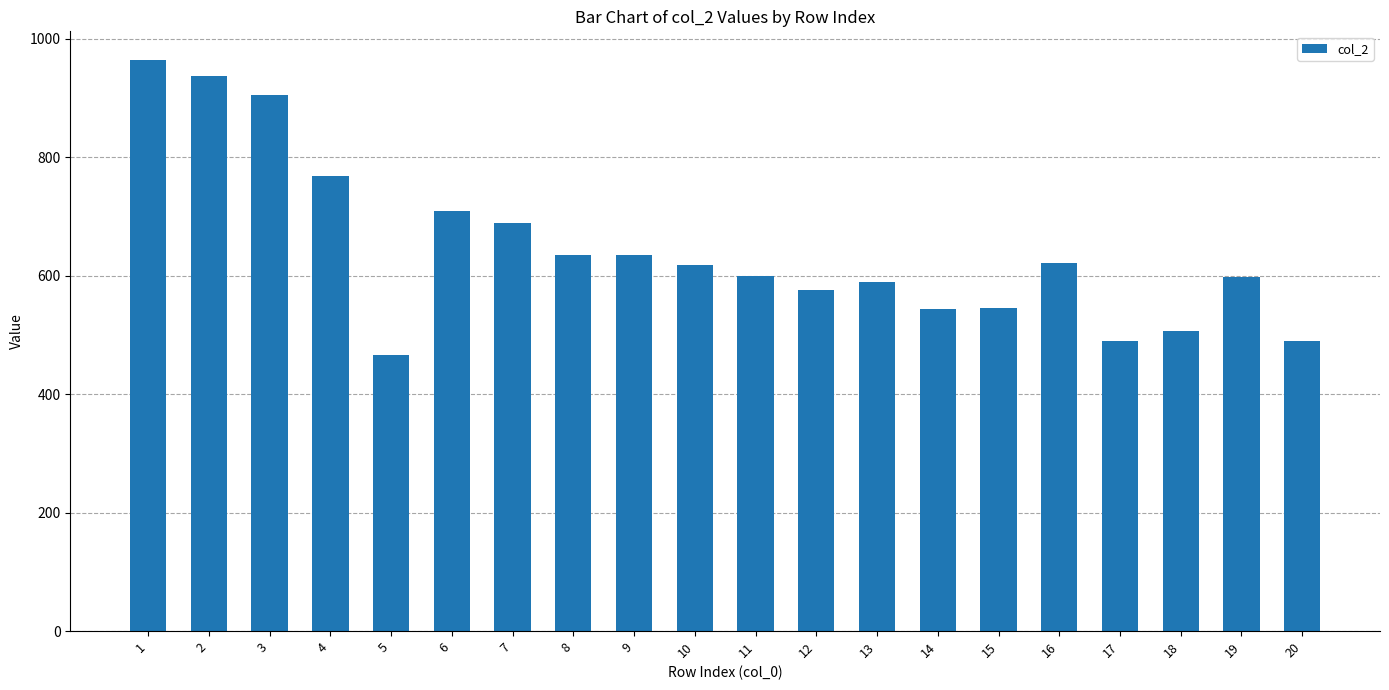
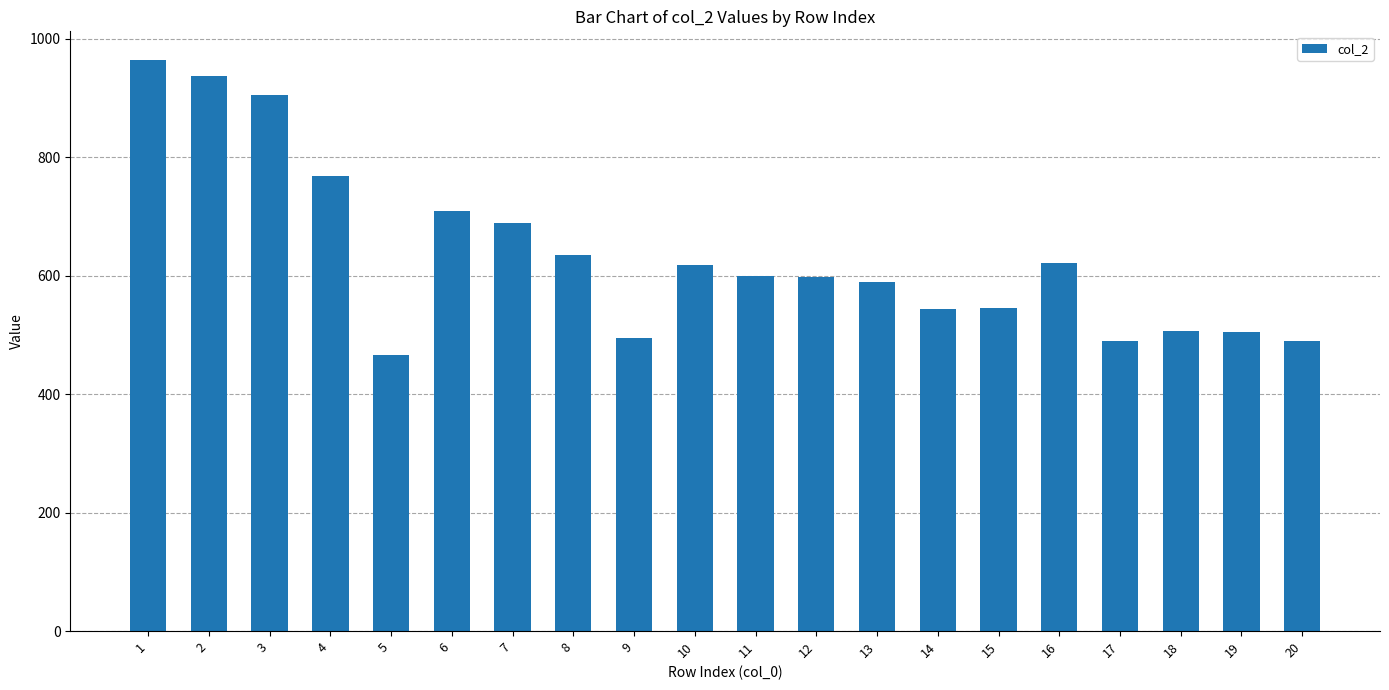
  {
    "1": 960,
    "2": 940,
    "3": 910,
    "4": 770,
    "5": 470,
    "6": 710,
    "7": 690,
    "8": 640,
-   "9": 640,
+   "9": 500,
    "10": 620,
    "11": 600,
-   "12": 580,
+   "12": 600,
    "13": 590,
    "14": 540,
    "15": 550,
    "16": 620,
    "17": 490,
    "18": 510,
-   "19": 600,
+   "19": 510,
    "20": 490
  }
